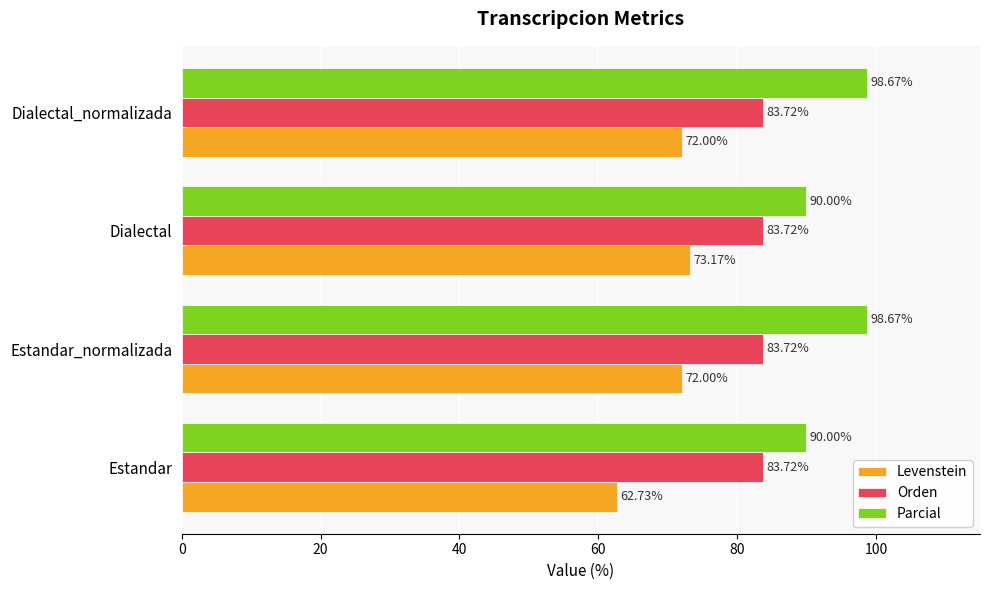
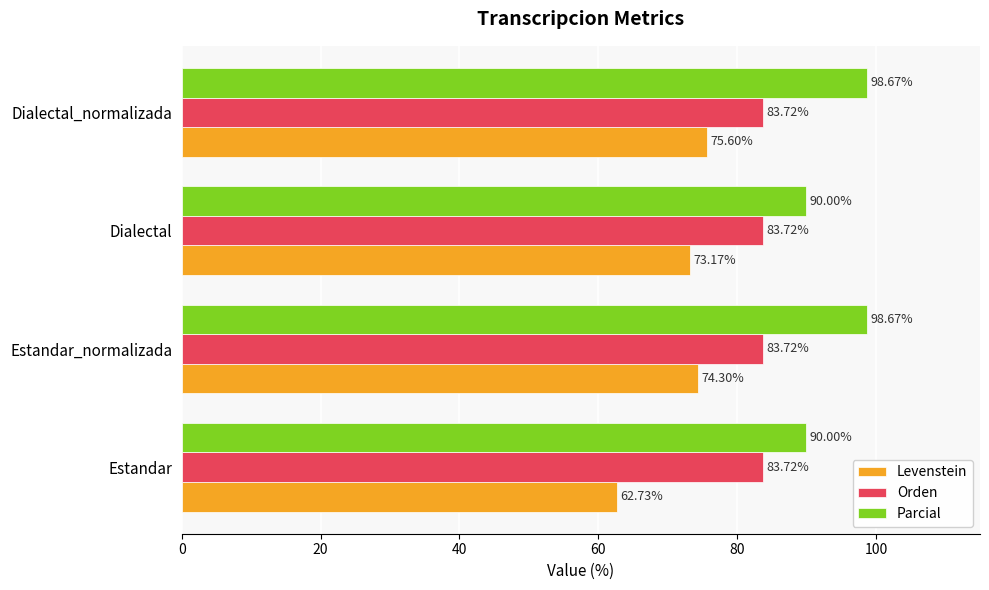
  {
    "Levenstein": {
-     "Dialectal_normalizada": "72.00%",
+     "Dialectal_normalizada": "75.60%",
      "Dialectal": "73.17%",
-     "Estandar_normalizada": "72.00%",
+     "Estandar_normalizada": "74.30%",
      "Estandar": "62.73%"
    },
    "Orden": {
      "Dialectal_normalizada": "83.72%",
      "Dialectal": "83.72%",
      "Estandar_normalizada": "83.72%",
      "Estandar": "83.72%"
    },
    "Parcial": {
      "Dialectal_normalizada": "98.67%",
      "Dialectal": "90.00%",
      "Estandar_normalizada": "98.67%",
      "Estandar": "90.00%"
    }
  }
